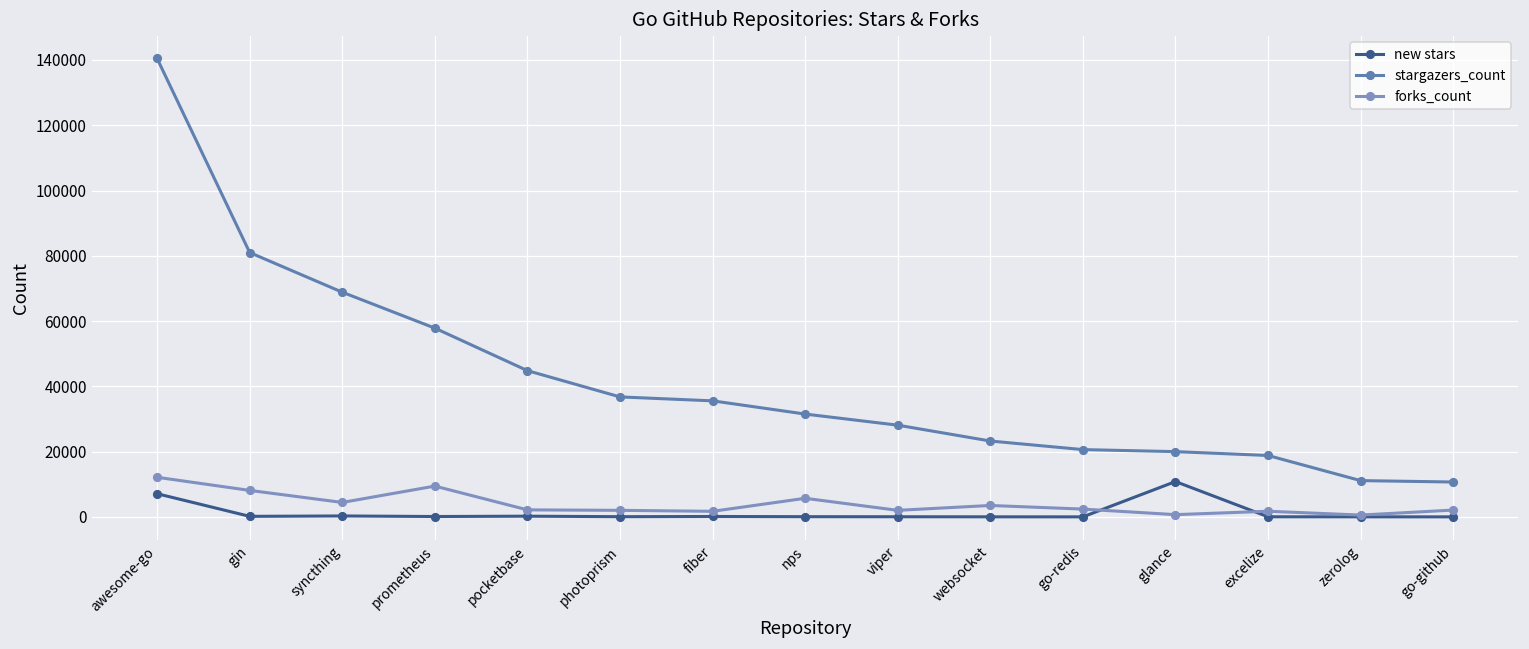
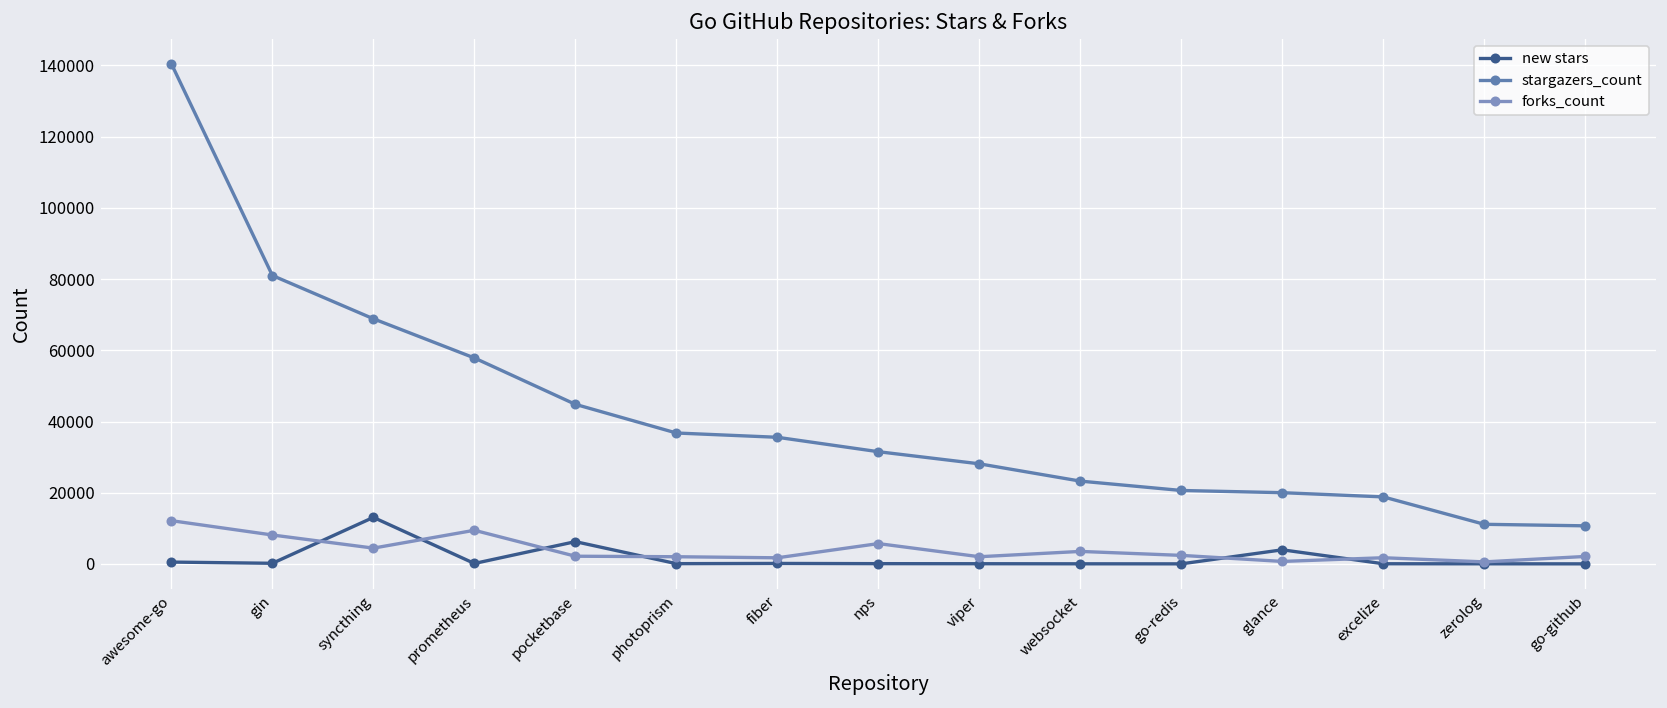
  {
    "new stars": {
-     "awesome-go": 7000,
+     "awesome-go": 1000,
      "gin": 0,
-     "syncthing": 0,
+     "syncthing": 13000,
      "prometheus": 0,
-     "pocketbase": 0,
+     "pocketbase": 6000,
      "photoprism": 0,
      "fiber": 0,
      "nps": 0,
      "viper": 0,
      "websocket": 0,
      "go-redis": 0,
-     "glance": 11000,
+     "glance": 4000,
      "excelize": 0,
      "go-github": 0
    }
  }
